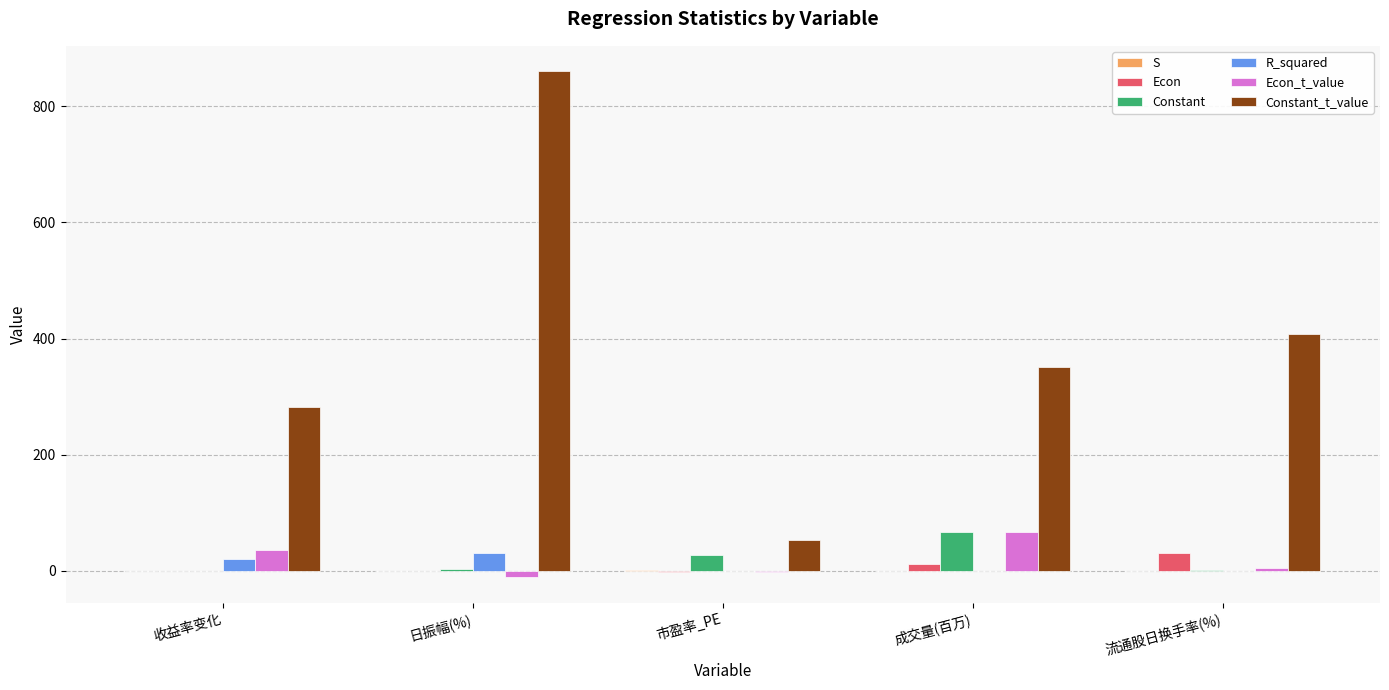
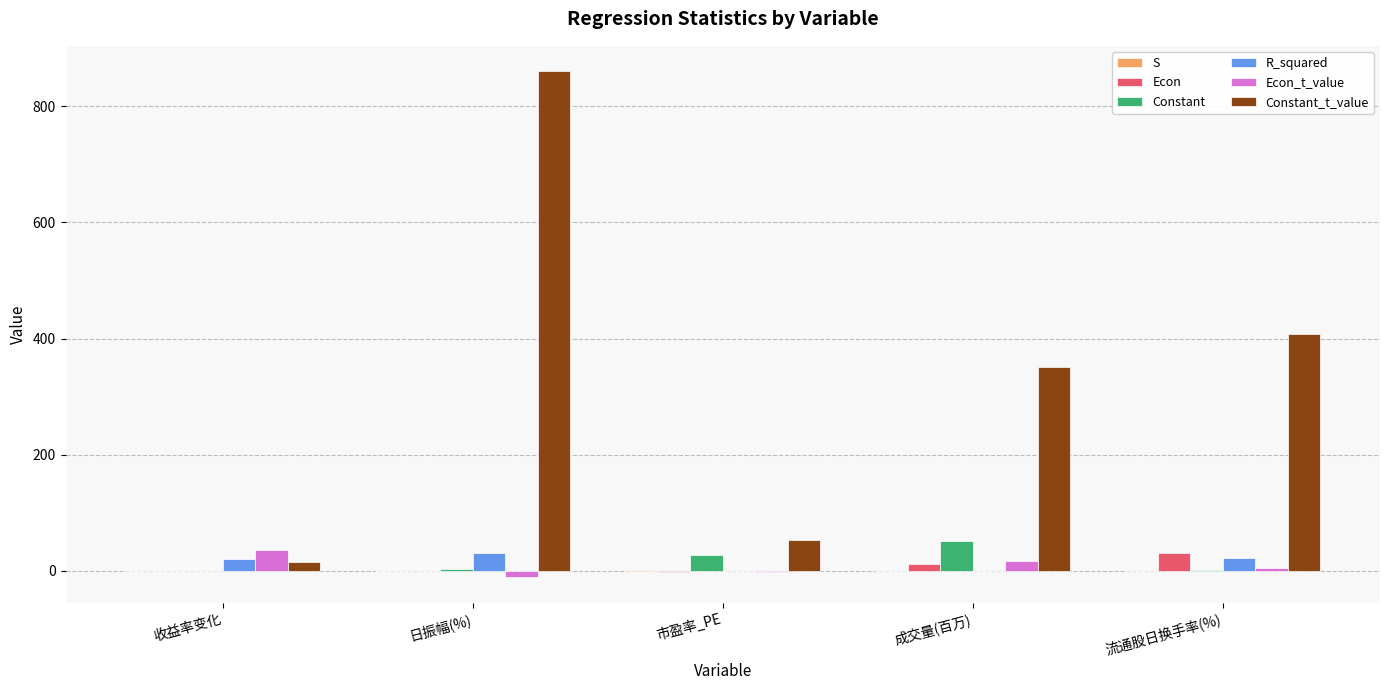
  {
    "S": {
      "收益率变化": 0
    },
    "Econ": {
      "成交量(百万)": 10,
      "流通股日换手率(%)": 30
    },
    "Constant": {
      "市盈率_PE": 30,
-     "成交量(百万)": 70
+     "成交量(百万)": 50
    },
    "R_squared": {
      "收益率变化": 20,
      "日振幅(%)": 30,
-     "流通股日换手率(%)": 0
+     "流通股日换手率(%)": 20
    },
    "Econ_t_value": {
      "收益率变化": 40,
      "日振幅(%)": -10,
-     "成交量(百万)": 70,
+     "成交量(百万)": 20,
      "流通股日换手率(%)": 10
    },
    "Constant_t_value": {
-     "收益率变化": 280,
+     "收益率变化": 20,
      "日振幅(%)": 860,
      "市盈率_PE": 50,
      "成交量(百万)": 350,
      "流通股日换手率(%)": 410
    }
  }
